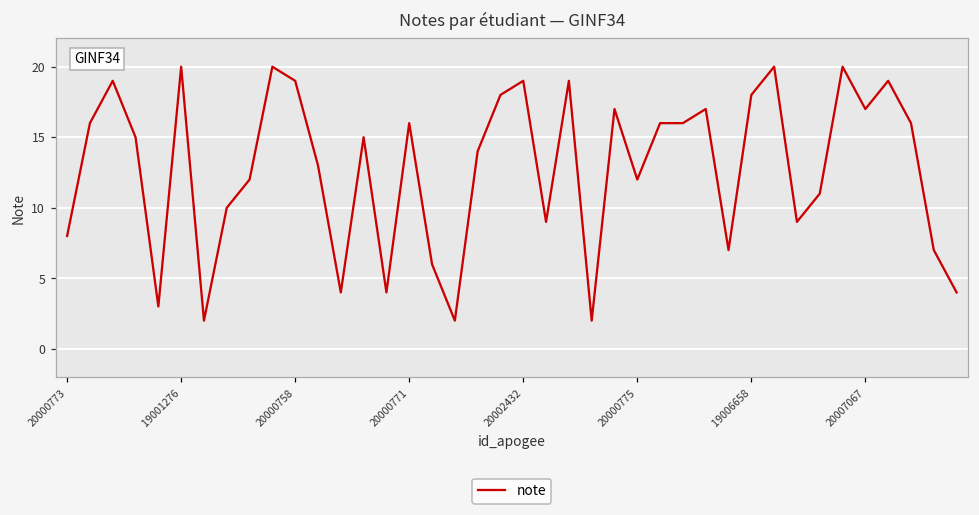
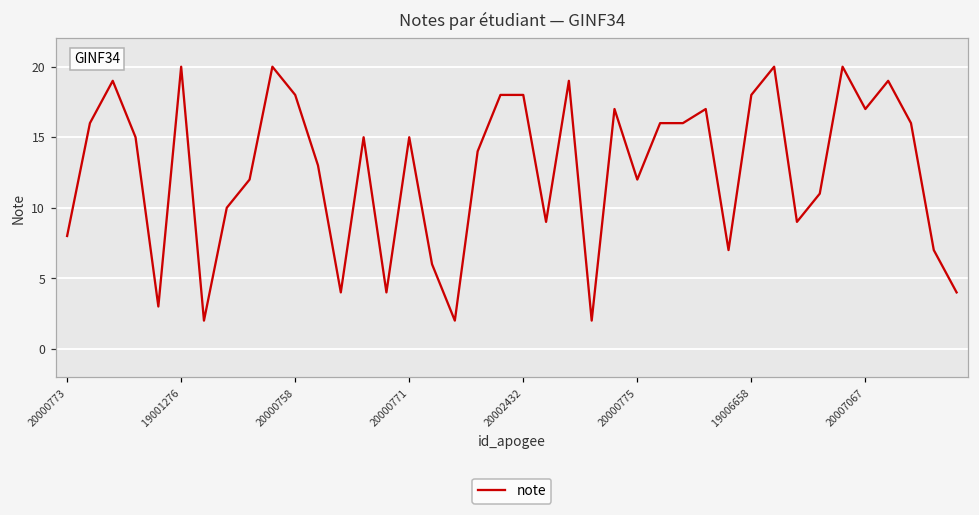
  {
    "20000773": 8,
    "19001276": 20,
-   "20000758": 19,
-   "20000771": 16,
-   "20002432": 19,
+   "20000758": 18,
+   "20000771": 15,
+   "20002432": 18,
    "20000775": 12,
    "19006658": 18,
    "20007067": 17
  }
